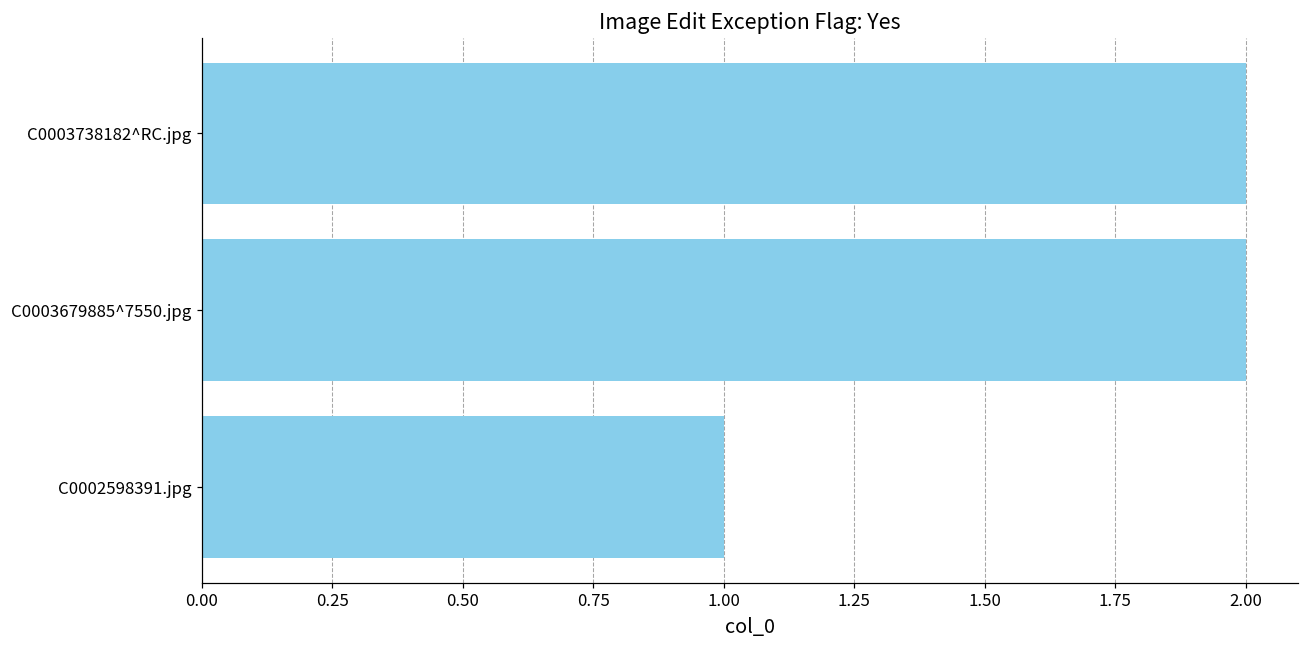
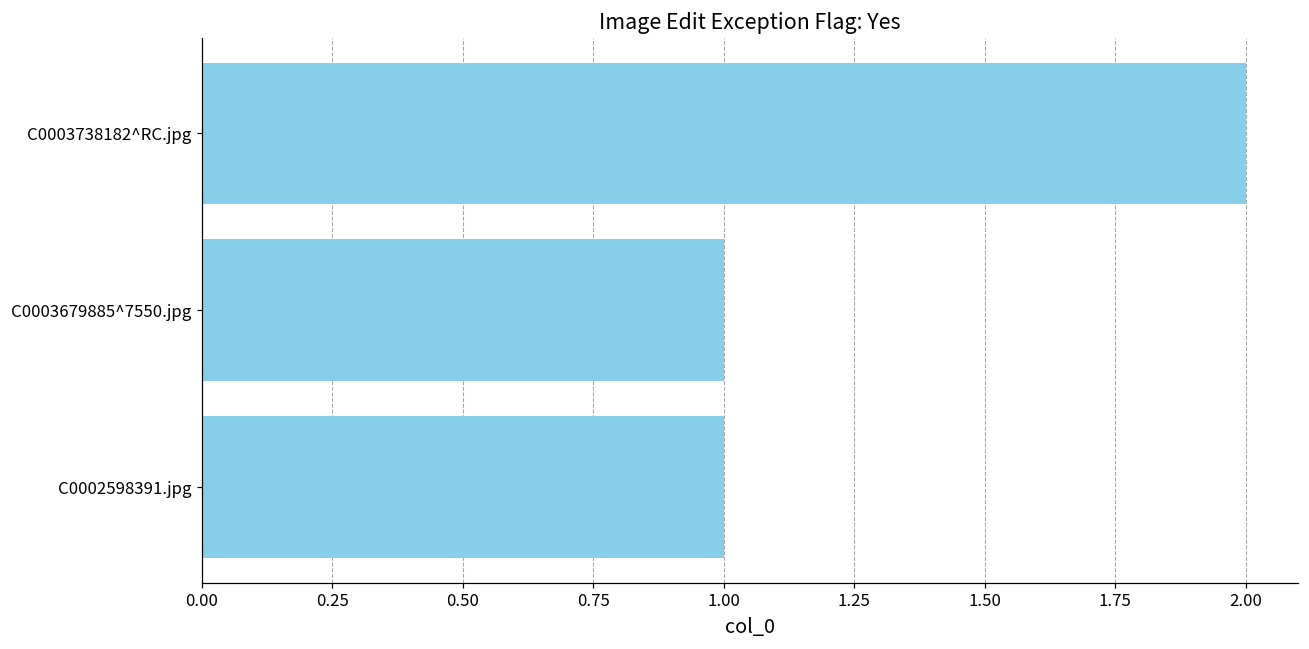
  {
    "C0003738182^RC.jpg": 2,
-   "C0003679885^7550.jpg": 2,
+   "C0003679885^7550.jpg": 1,
    "C0002598391.jpg": 1
  }
